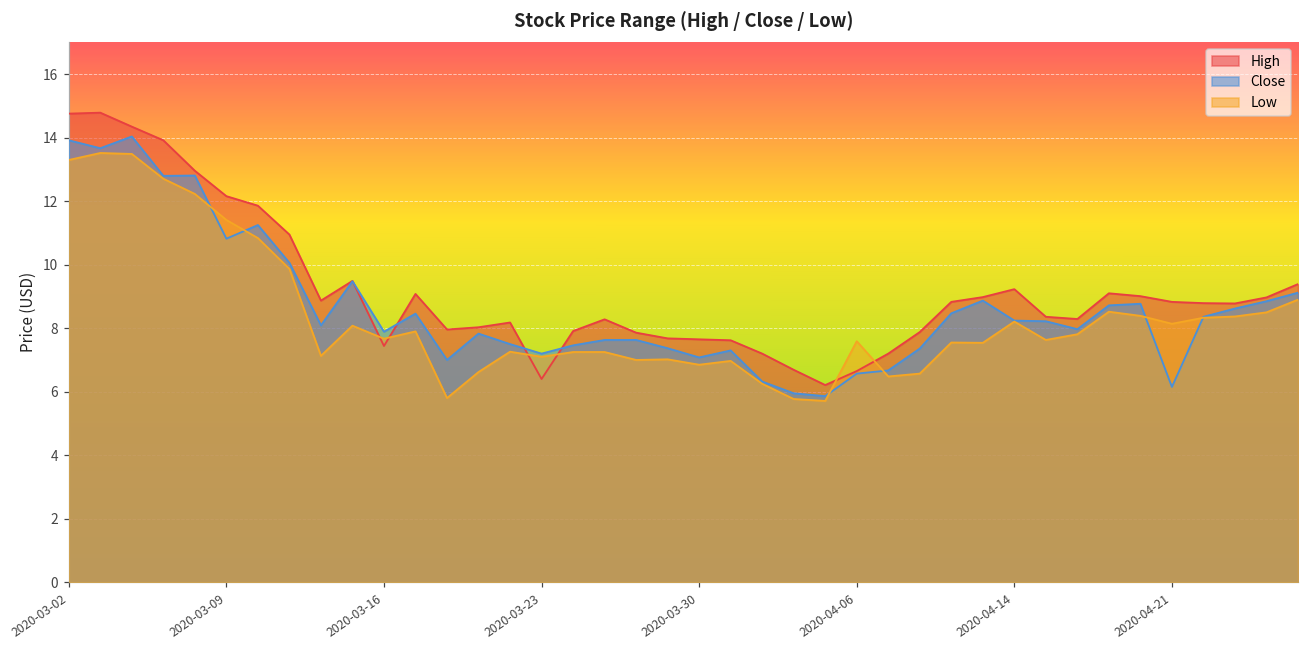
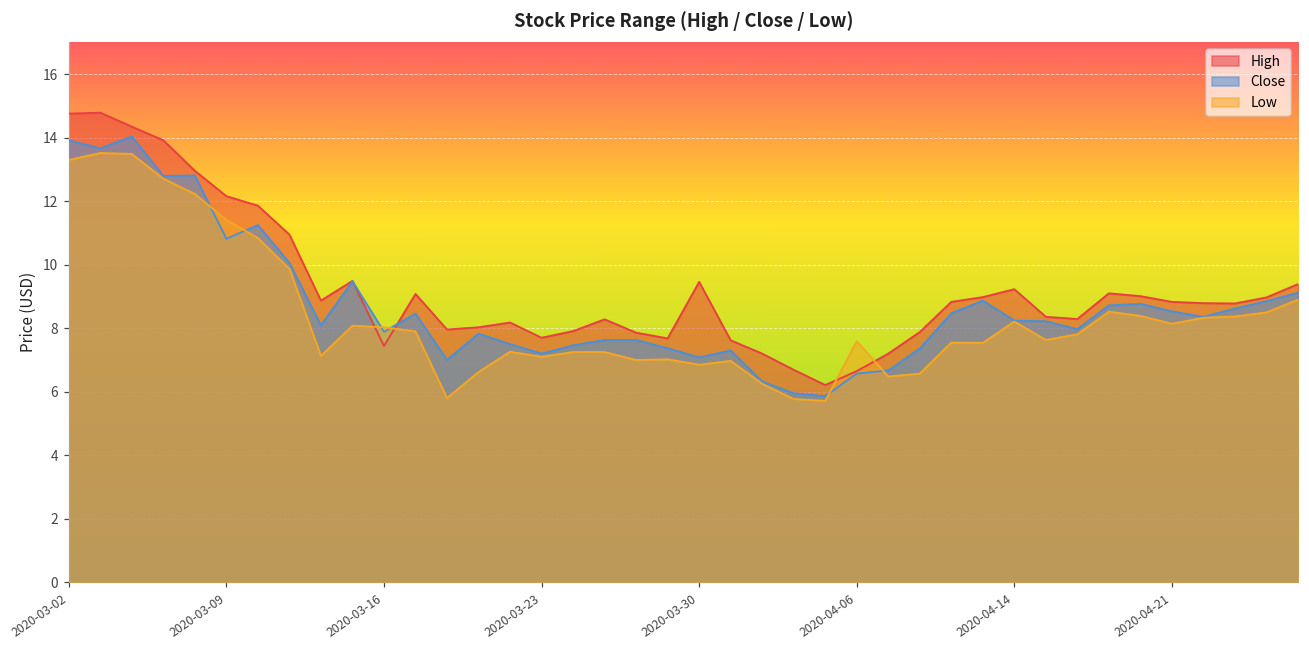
  {
    "High": {
      "2020-03-02": 14.8,
      "2020-03-09": 12.2,
      "2020-03-16": 7.4,
-     "2020-03-23": 6.4,
-     "2020-03-30": 7.7,
+     "2020-03-23": 7.7,
+     "2020-03-30": 9.5,
      "2020-04-14": 9.2,
      "2020-04-21": 8.8
    },
    "Close": {
      "2020-03-02": 13.9,
      "2020-03-09": 10.8,
      "2020-03-16": 7.9,
      "2020-03-23": 7.2,
      "2020-03-30": 7.1,
-     "2020-04-21": 6.2
+     "2020-04-21": 8.5
    },
    "Low": {
      "2020-03-02": 13.3,
      "2020-03-09": 11.4,
-     "2020-03-16": 7.7,
+     "2020-03-16": 8.0,
      "2020-03-23": 7.1,
      "2020-03-30": 6.9,
      "2020-04-06": 7.6,
      "2020-04-21": 8.1
    }
  }
